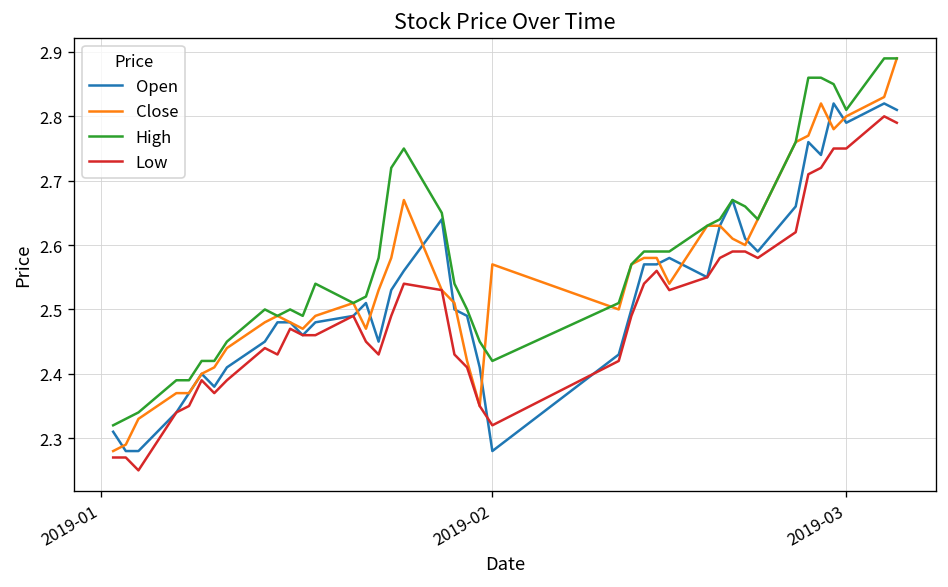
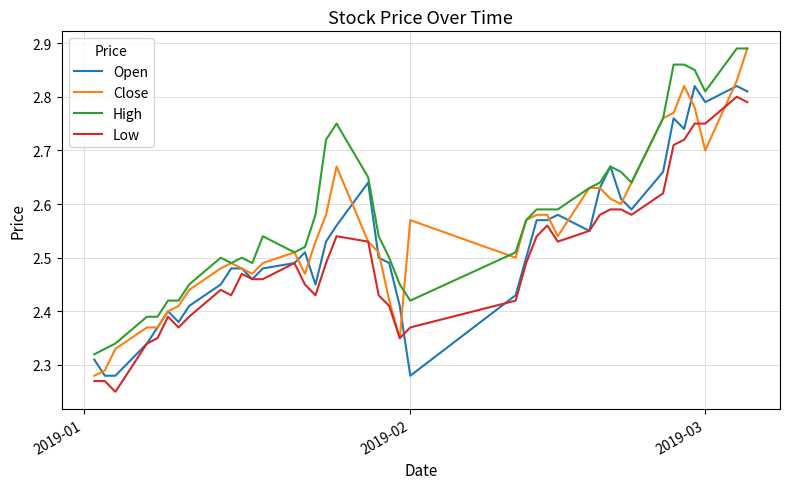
  {
    "Open": {
      "2019-02": 2.28,
      "2019-03": 2.79
    },
    "Close": {
      "2019-02": 2.57,
-     "2019-03": 2.8
+     "2019-03": 2.7
    },
    "High": {
      "2019-02": 2.42,
      "2019-03": 2.81
    },
    "Low": {
-     "2019-02": 2.32,
+     "2019-02": 2.37,
      "2019-03": 2.75
    }
  }
